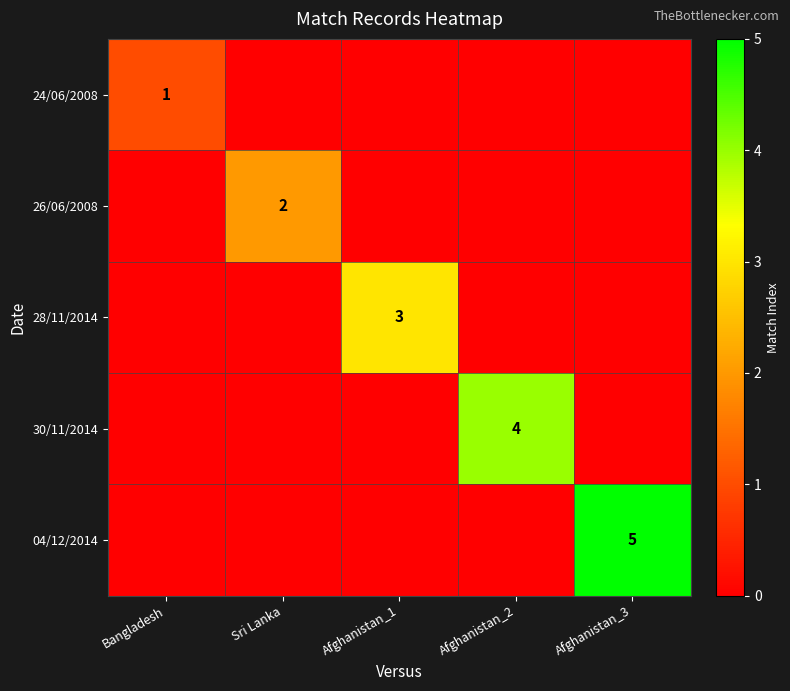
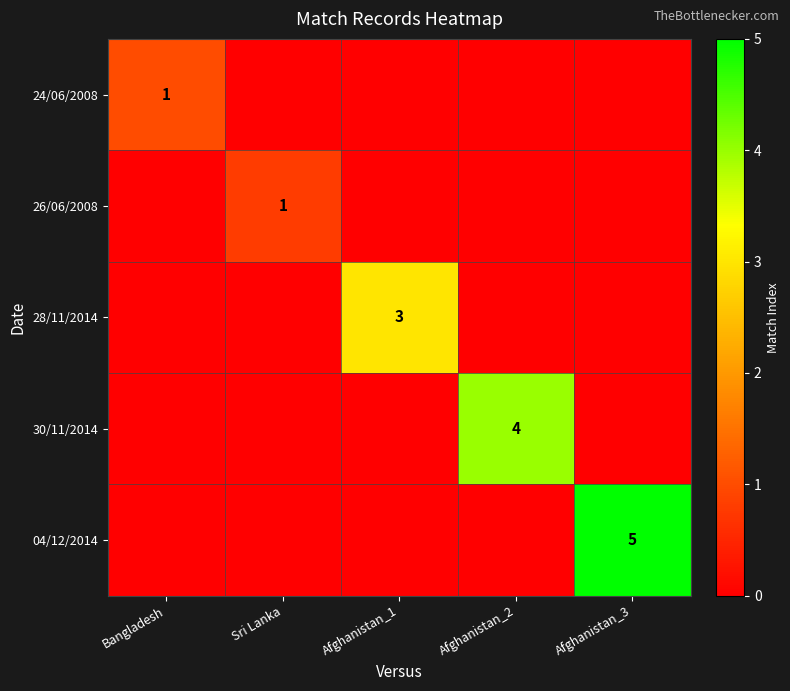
  {
    "24/06/2008": {
      "Bangladesh": 1
    },
    "26/06/2008": {
-     "Sri Lanka": 2
+     "Sri Lanka": 1
    },
    "28/11/2014": {
      "Afghanistan_1": 3
    },
    "30/11/2014": {
      "Afghanistan_2": 4
    },
    "04/12/2014": {
      "Afghanistan_3": 5
    }
  }
